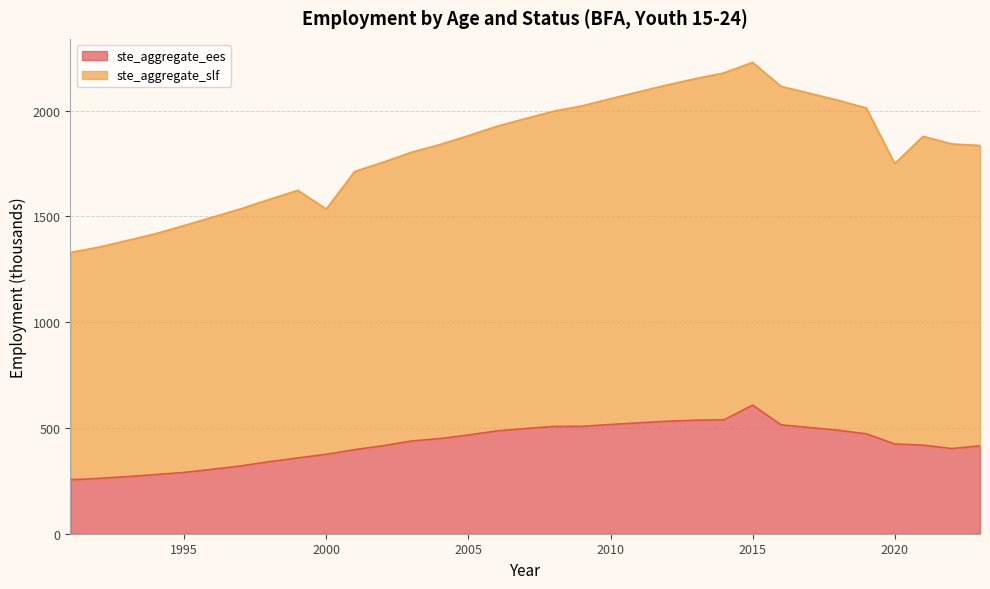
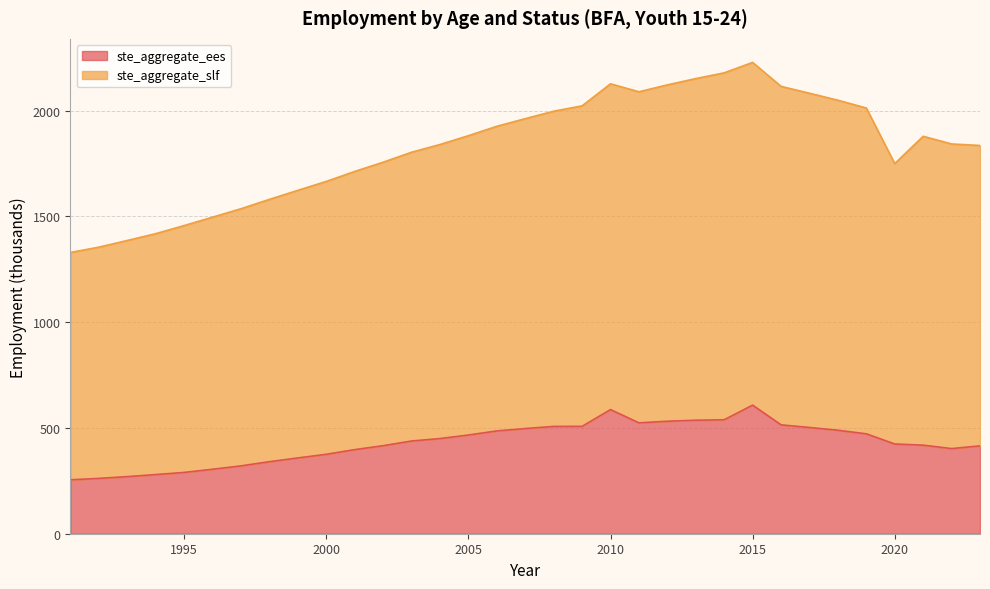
  {
    "ste_aggregate_ees": {
      "1995": 290,
      "2000": 380,
      "2005": 470,
-     "2010": 520,
+     "2010": 590,
      "2015": 610,
      "2020": 420
    },
    "ste_aggregate_slf": {
      "1995": 1170,
-     "2000": 1160,
+     "2000": 1290,
      "2005": 1420,
      "2010": 1540,
      "2015": 1620,
      "2020": 1330
    }
  }
